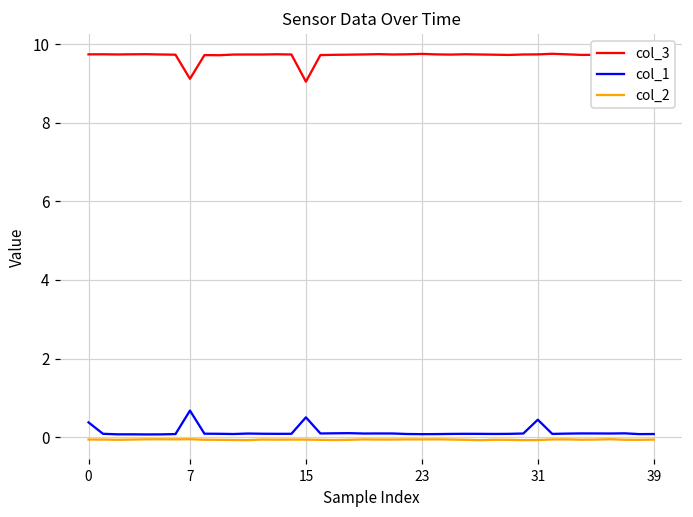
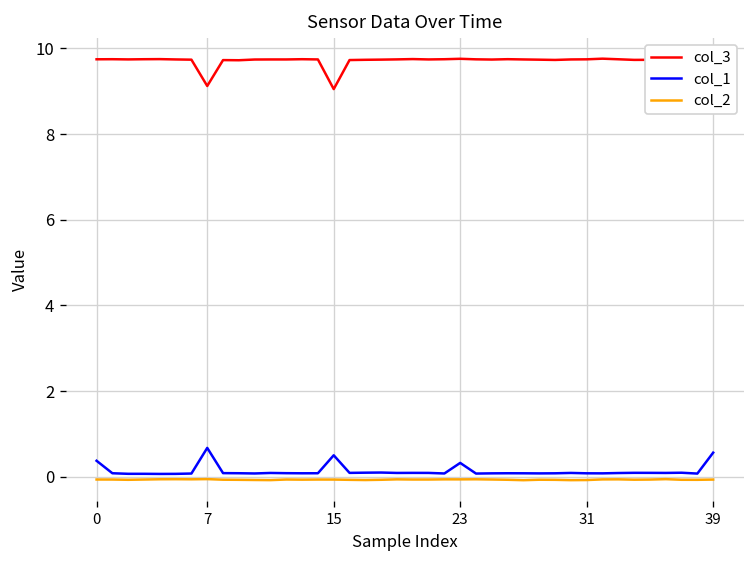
  {
    "col_3": {
      "0": 9.7,
      "7": 9.1,
      "15": 9.0,
      "23": 9.8,
      "31": 9.7
    },
    "col_1": {
      "0": 0.4,
      "7": 0.7,
      "15": 0.5,
-     "23": 0.1,
-     "31": 0.4,
-     "39": 0.1
+     "23": 0.3,
+     "31": 0.1,
+     "39": 0.6
    },
    "col_2": {
      "0": -0.1,
      "7": -0.1,
      "15": -0.1,
      "23": -0.1,
      "31": -0.1,
      "39": -0.1
    }
  }
